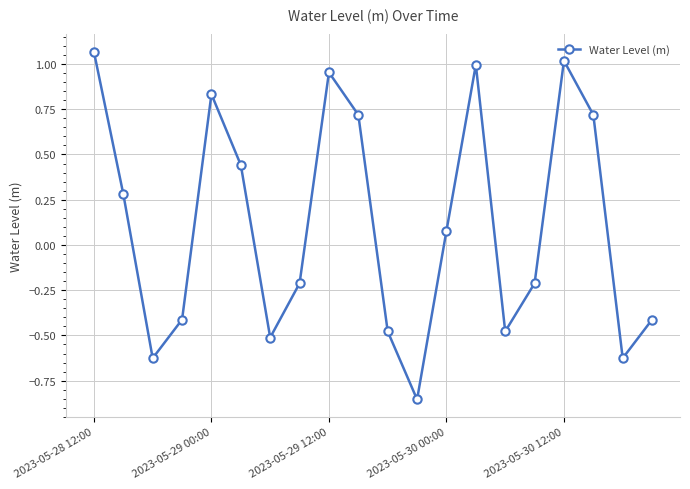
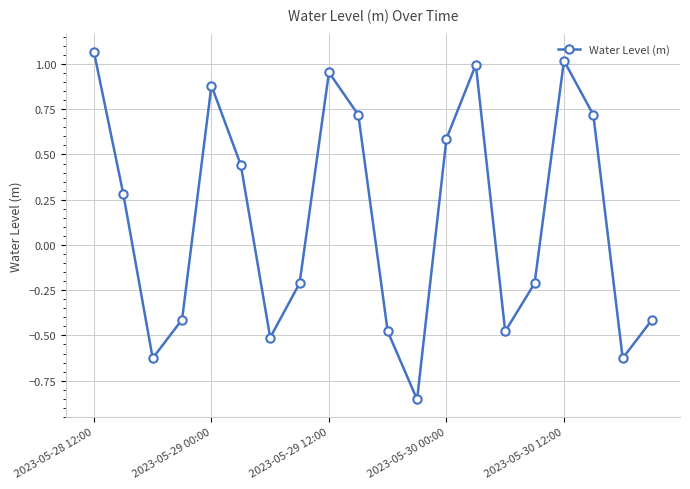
  {
    "2023-05-28 12:00": 1.07,
-   "2023-05-29 00:00": 0.83,
+   "2023-05-29 00:00": 0.88,
    "2023-05-29 12:00": 0.95,
-   "2023-05-30 00:00": 0.08,
+   "2023-05-30 00:00": 0.59,
    "2023-05-30 12:00": 1.02
  }
